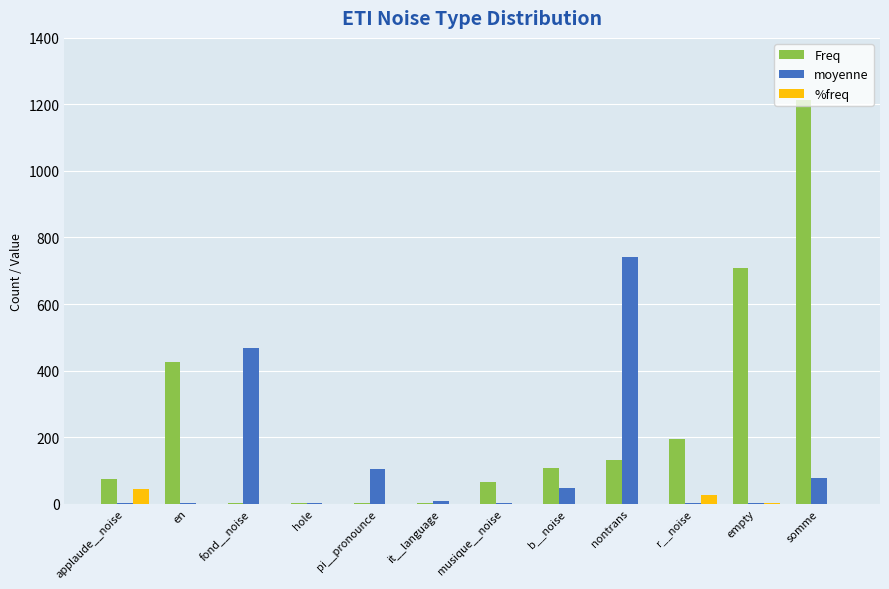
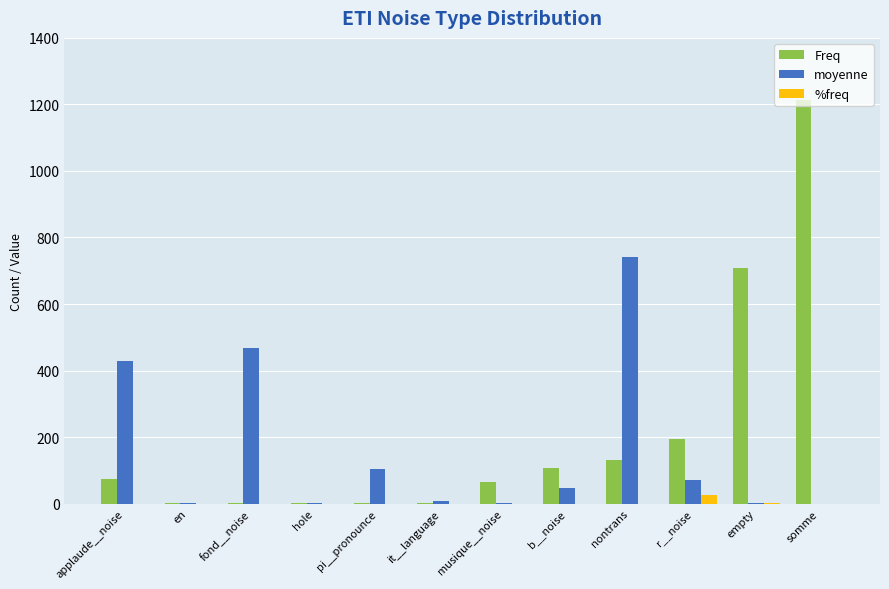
  {
    "Freq": {
      "applaude__noise": 70,
-     "en": 430,
+     "en": 0,
      "musique__noise": 70,
      "b__noise": 110,
      "nontrans": 130,
      "r__noise": 190,
      "empty": 710
    },
    "moyenne": {
-     "applaude__noise": 0,
+     "applaude__noise": 430,
      "fond__noise": 470,
      "pi__pronounce": 100,
      "b__noise": 50,
      "nontrans": 740,
-     "r__noise": 0,
-     "somme": 80
+     "r__noise": 70,
+     "somme": 0
    },
    "%freq": {
-     "applaude__noise": 40,
+     "applaude__noise": 0,
      "r__noise": 30,
      "somme": 0
    }
  }
